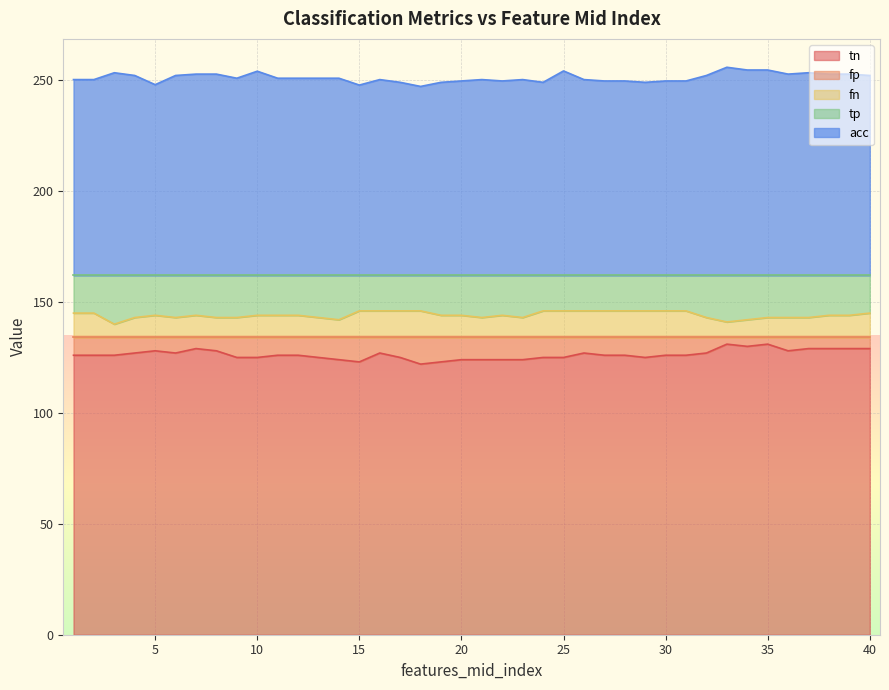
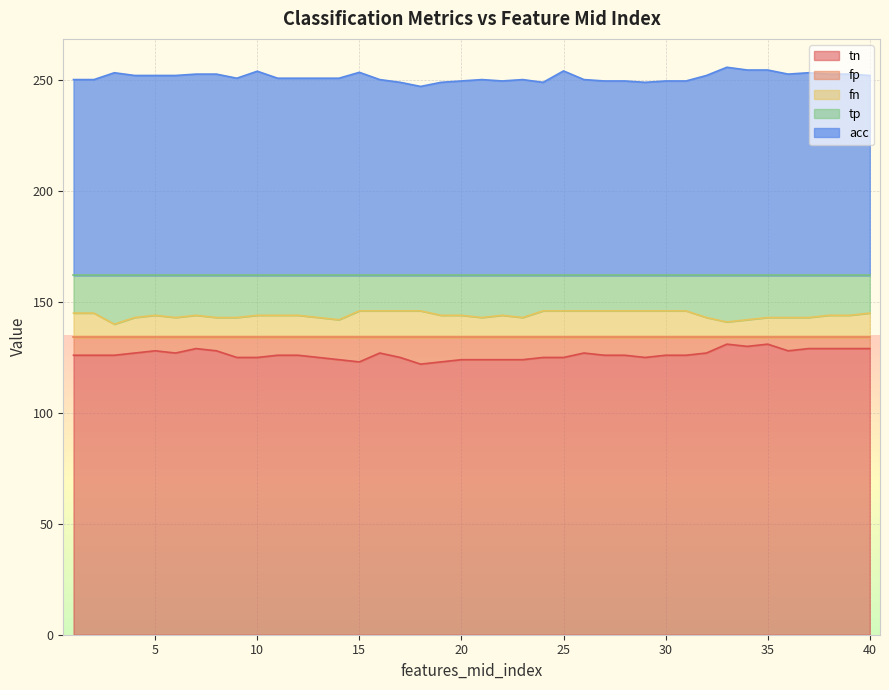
  {
    "tp": {
      "5": 162,
      "10": 162,
      "15": 162,
      "20": 162,
      "25": 162,
      "30": 162,
      "35": 162,
      "40": 162
    },
    "acc": {
-     "5": 248,
+     "5": 252,
      "10": 254,
-     "15": 248,
+     "15": 254,
      "20": 250,
      "25": 254,
      "30": 250,
      "35": 255
    }
  }
